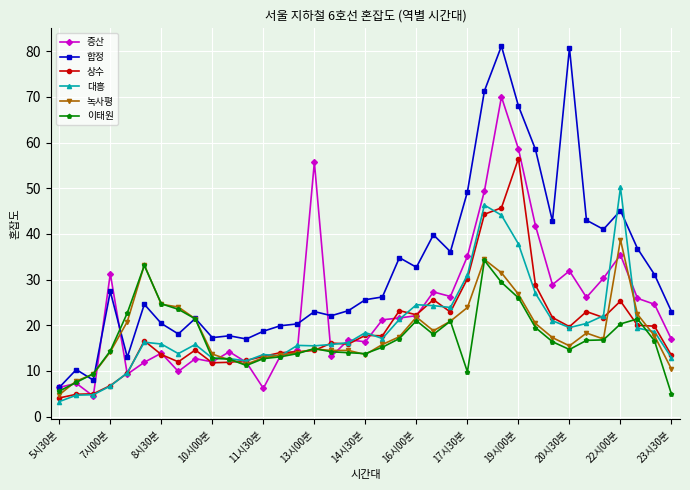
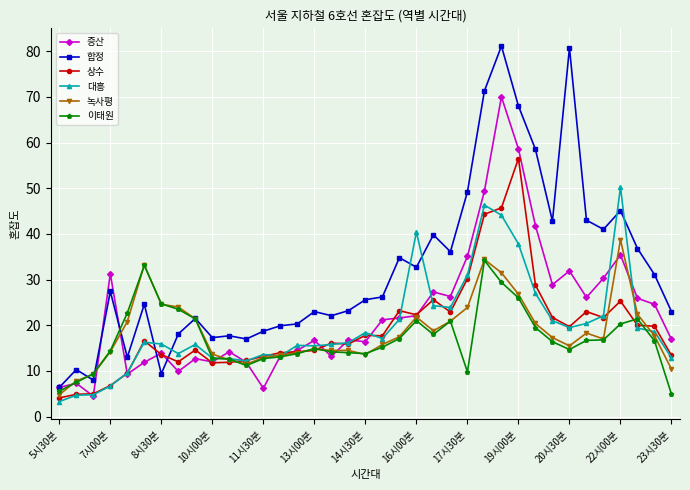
  {
    "증산": {
      "7시00분": 31,
      "11시30분": 6,
-     "13시00분": 56,
+     "13시00분": 17,
      "14시30분": 16,
      "17시30분": 35,
      "19시00분": 59,
      "20시30분": 32,
      "22시00분": 35,
      "23시30분": 17
    },
    "합정": {
      "7시00분": 27,
-     "8시30분": 20,
+     "8시30분": 9,
      "10시00분": 17,
      "11시30분": 19,
      "13시00분": 23,
      "14시30분": 26,
      "16시00분": 33,
      "17시30분": 49,
      "19시00분": 68,
      "20시30분": 81,
      "22시00분": 45,
      "23시30분": 23
    },
    "상수": {
      "5시30분": 4,
      "14시30분": 18,
      "17시30분": 30,
      "19시00분": 57,
      "22시00분": 25
    },
    "대흥": {
      "5시30분": 3,
      "8시30분": 16,
      "13시00분": 16,
      "14시30분": 18,
-     "16시00분": 25,
+     "16시00분": 40,
      "17시30분": 31,
      "19시00분": 38,
      "22시00분": 50
    },
    "녹사평": {
      "5시30분": 5,
      "10시00분": 14,
      "17시30분": 24,
      "19시00분": 27,
      "20시30분": 16,
      "22시00분": 39,
      "23시30분": 10
    },
    "이태원": {
      "5시30분": 6,
      "16시00분": 21,
      "17시30분": 10,
      "19시00분": 26,
      "20시30분": 15,
      "22시00분": 20,
      "23시30분": 5
    }
  }
